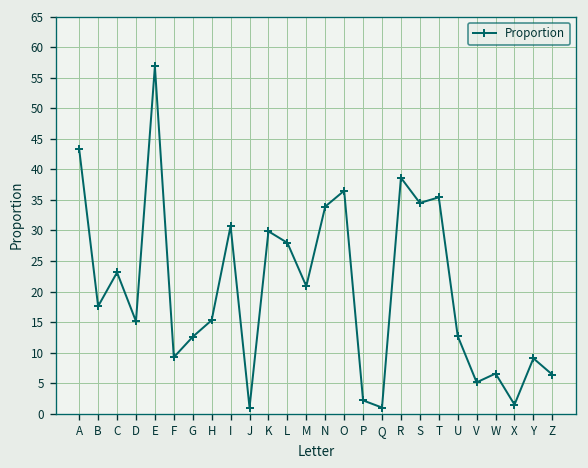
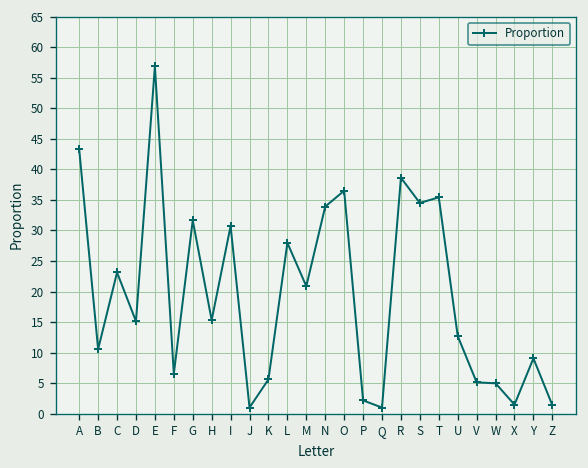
  {
    "A": 43,
-   "B": 18,
+   "B": 11,
    "C": 23,
    "D": 15,
    "E": 57,
-   "F": 9,
-   "G": 13,
+   "F": 7,
+   "G": 32,
    "H": 15,
    "I": 31,
    "J": 1,
-   "K": 30,
+   "K": 6,
    "L": 28,
    "M": 21,
    "N": 34,
    "O": 37,
    "P": 2,
    "Q": 1,
    "R": 39,
    "S": 35,
    "T": 35,
    "U": 13,
    "V": 5,
-   "W": 7,
+   "W": 5,
    "X": 1,
    "Y": 9,
-   "Z": 6
+   "Z": 1
  }
